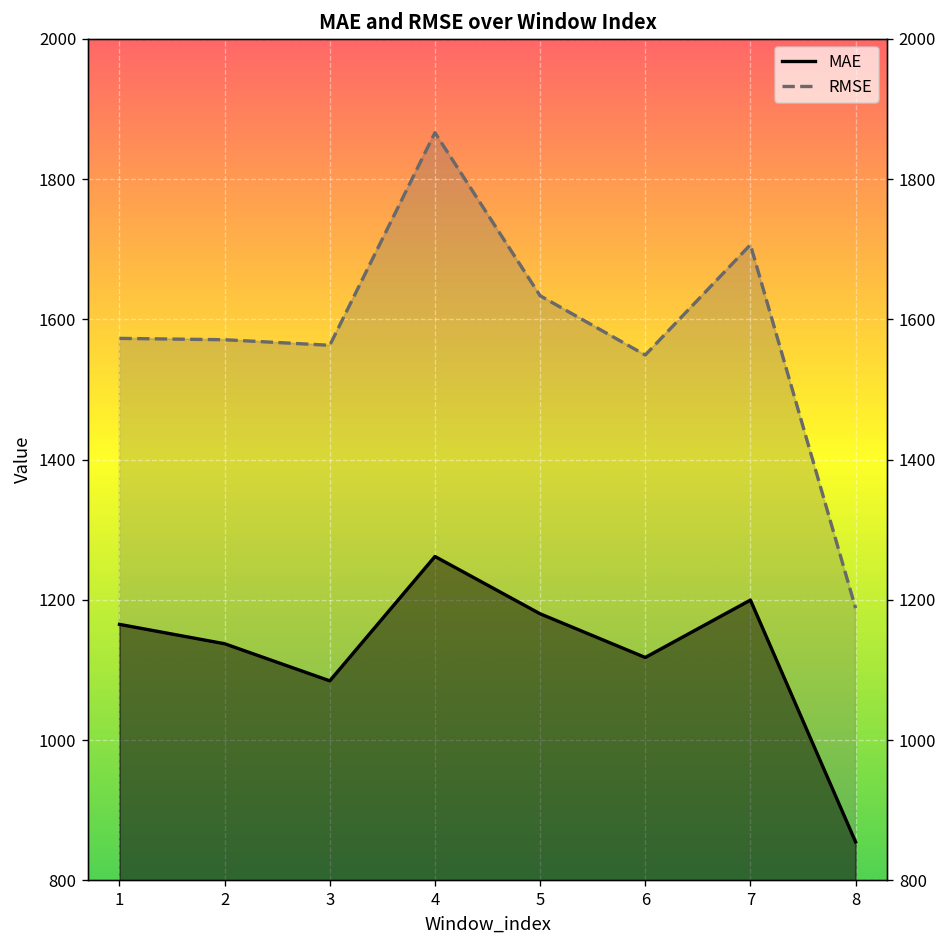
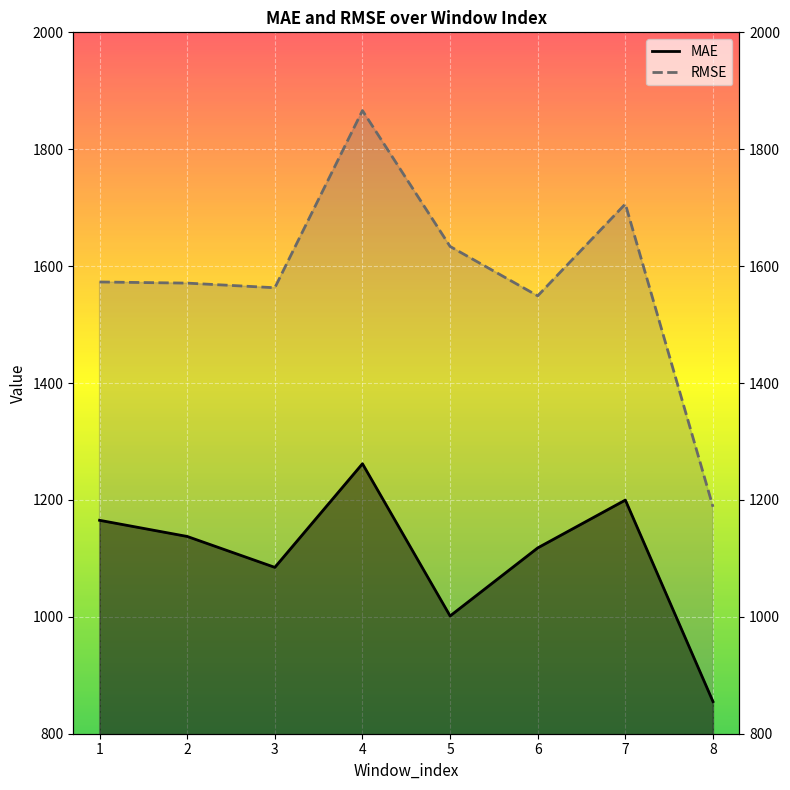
  {
    "MAE": {
      "1": 1170,
      "2": 1140,
      "3": 1080,
      "4": 1260,
-     "5": 1180,
+     "5": 1000,
      "6": 1120,
      "7": 1200,
      "8": 850
    },
    "RMSE": {
      "1": 1570,
      "2": 1570,
      "3": 1560,
      "4": 1870,
      "5": 1630,
      "6": 1550,
      "7": 1710,
      "8": 1190
    }
  }
